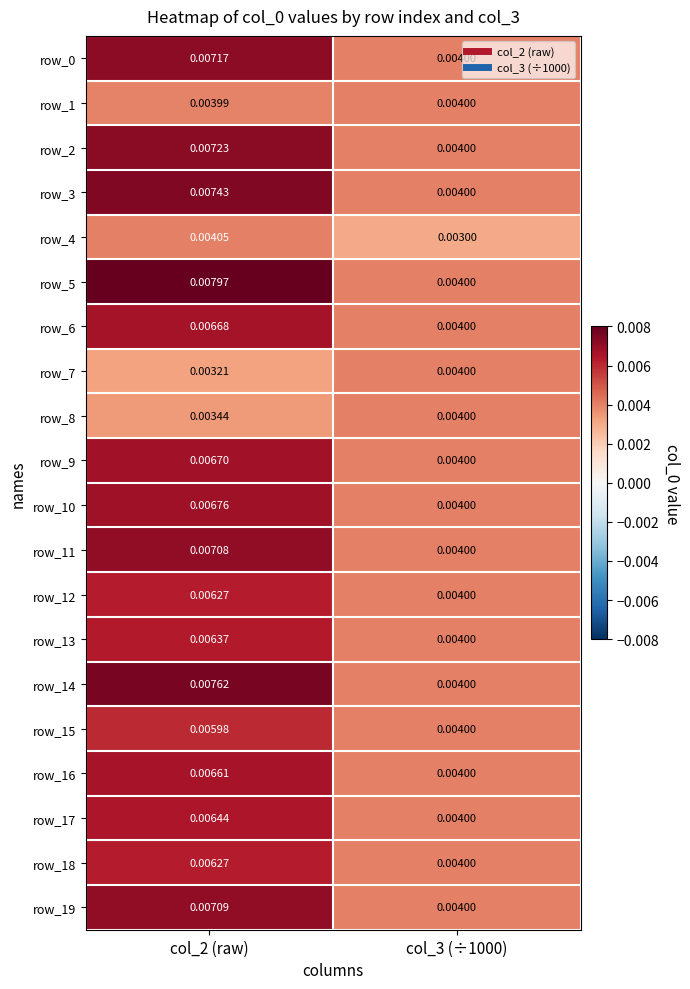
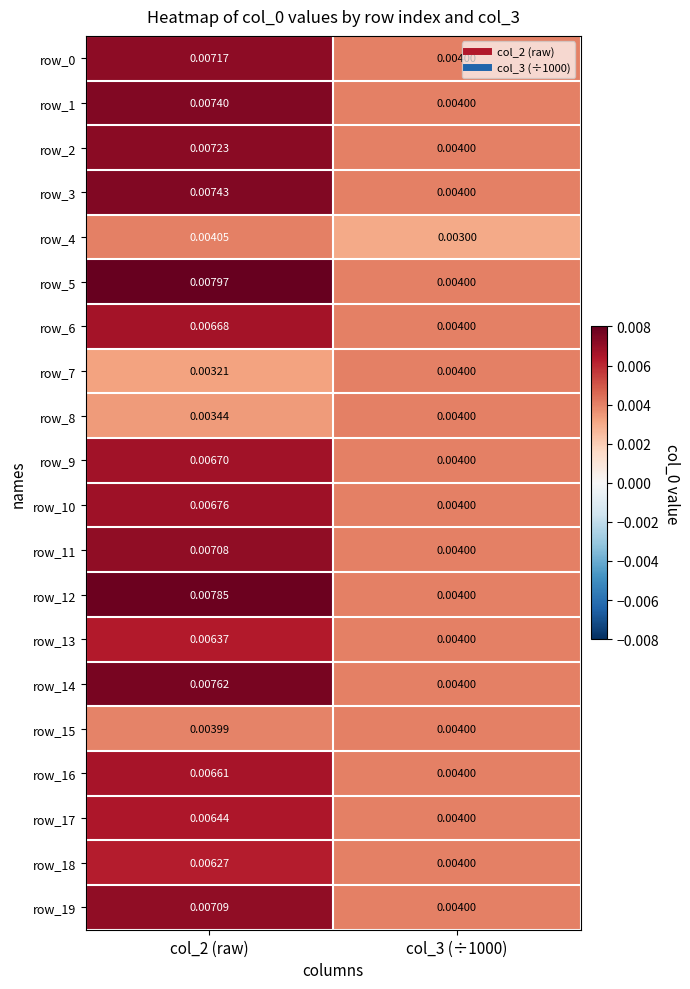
  {
    "row_0": {
      "col_2 (raw)": 0.00717
    },
    "row_1": {
-     "col_2 (raw)": 0.00399,
+     "col_2 (raw)": 0.00740,
      "col_3 (÷1000)": 0.00400
    },
    "row_2": {
      "col_2 (raw)": 0.00723,
      "col_3 (÷1000)": 0.00400
    },
    "row_3": {
      "col_2 (raw)": 0.00743,
      "col_3 (÷1000)": 0.00400
    },
    "row_4": {
      "col_2 (raw)": 0.00405,
      "col_3 (÷1000)": 0.00300
    },
    "row_5": {
      "col_2 (raw)": 0.00797,
      "col_3 (÷1000)": 0.00400
    },
    "row_6": {
      "col_2 (raw)": 0.00668,
      "col_3 (÷1000)": 0.00400
    },
    "row_7": {
      "col_2 (raw)": 0.00321,
      "col_3 (÷1000)": 0.00400
    },
    "row_8": {
      "col_2 (raw)": 0.00344,
      "col_3 (÷1000)": 0.00400
    },
    "row_9": {
      "col_2 (raw)": 0.00670,
      "col_3 (÷1000)": 0.00400
    },
    "row_10": {
      "col_2 (raw)": 0.00676,
      "col_3 (÷1000)": 0.00400
    },
    "row_11": {
      "col_2 (raw)": 0.00708,
      "col_3 (÷1000)": 0.00400
    },
    "row_12": {
-     "col_2 (raw)": 0.00627,
+     "col_2 (raw)": 0.00785,
      "col_3 (÷1000)": 0.00400
    },
    "row_13": {
      "col_2 (raw)": 0.00637,
      "col_3 (÷1000)": 0.00400
    },
    "row_14": {
      "col_2 (raw)": 0.00762,
      "col_3 (÷1000)": 0.00400
    },
    "row_15": {
-     "col_2 (raw)": 0.00598,
+     "col_2 (raw)": 0.00399,
      "col_3 (÷1000)": 0.00400
    },
    "row_16": {
      "col_2 (raw)": 0.00661,
      "col_3 (÷1000)": 0.00400
    },
    "row_17": {
      "col_2 (raw)": 0.00644,
      "col_3 (÷1000)": 0.00400
    },
    "row_18": {
      "col_2 (raw)": 0.00627,
      "col_3 (÷1000)": 0.00400
    },
    "row_19": {
      "col_2 (raw)": 0.00709,
      "col_3 (÷1000)": 0.00400
    }
  }
